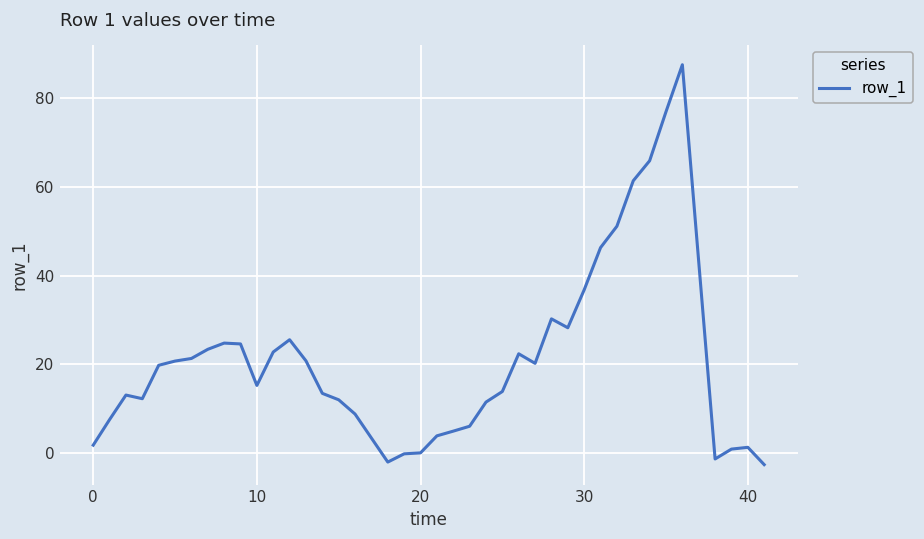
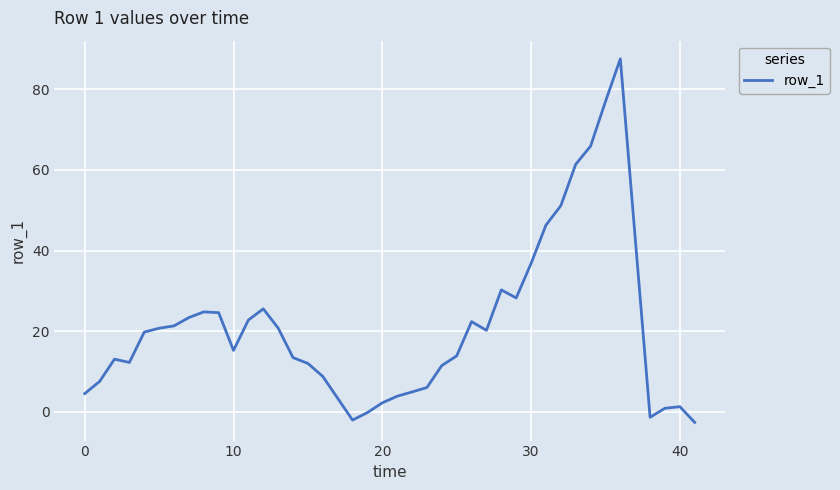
  {
-   "0": 2,
+   "0": 5,
    "10": 15,
-   "20": 0,
+   "20": 2,
    "30": 37,
    "40": 1
  }
